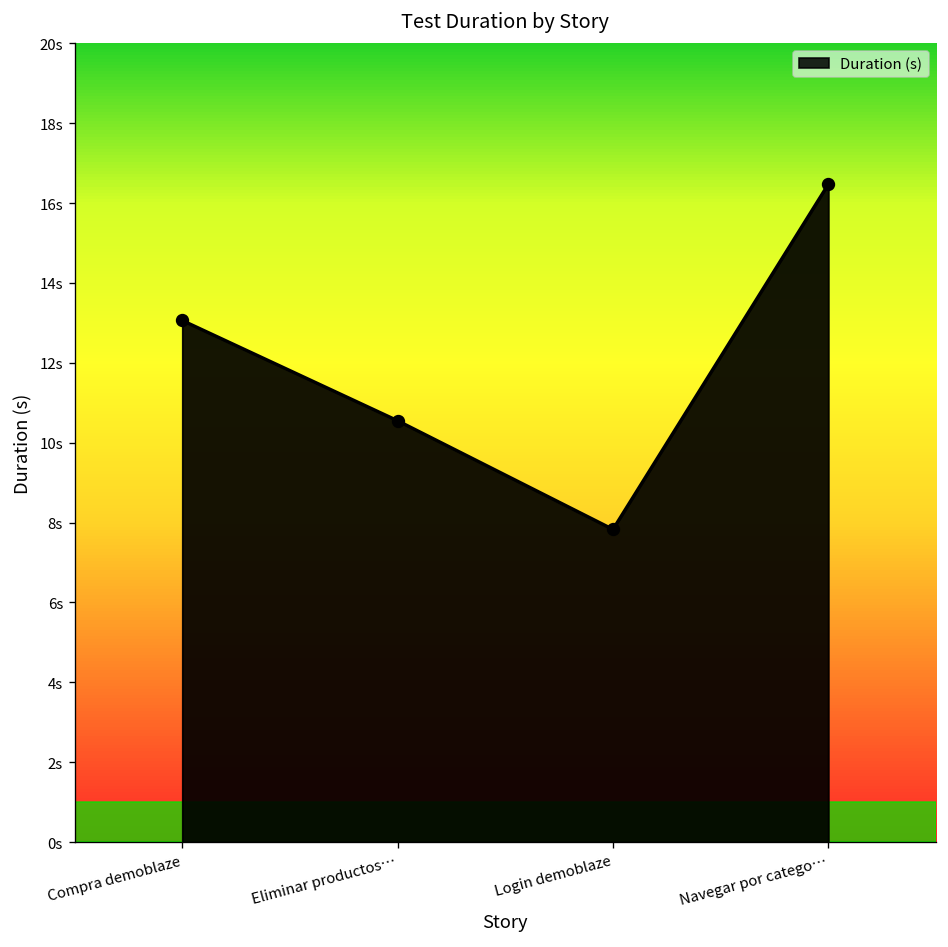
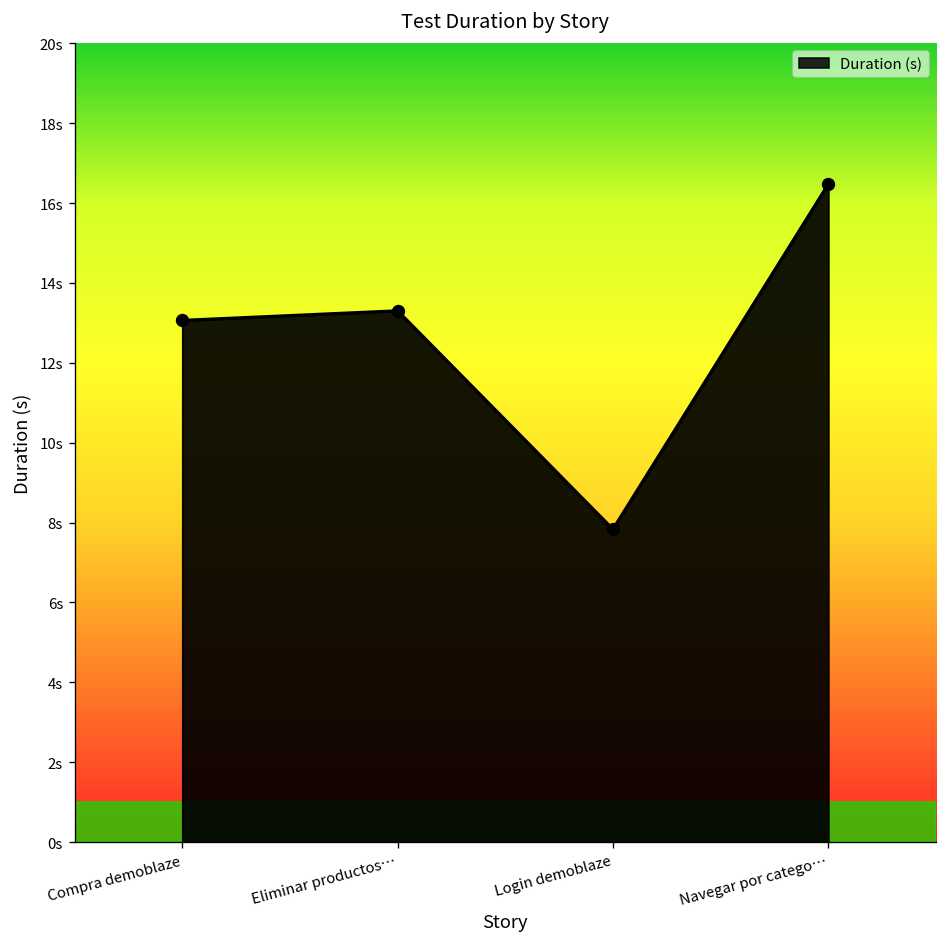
  {
    "Compra demoblaze": "13.1s",
-   "Eliminar productos…": "10.6s",
+   "Eliminar productos…": "13.3s",
    "Login demoblaze": "7.8s",
    "Navegar por catego…": "16.5s"
  }
